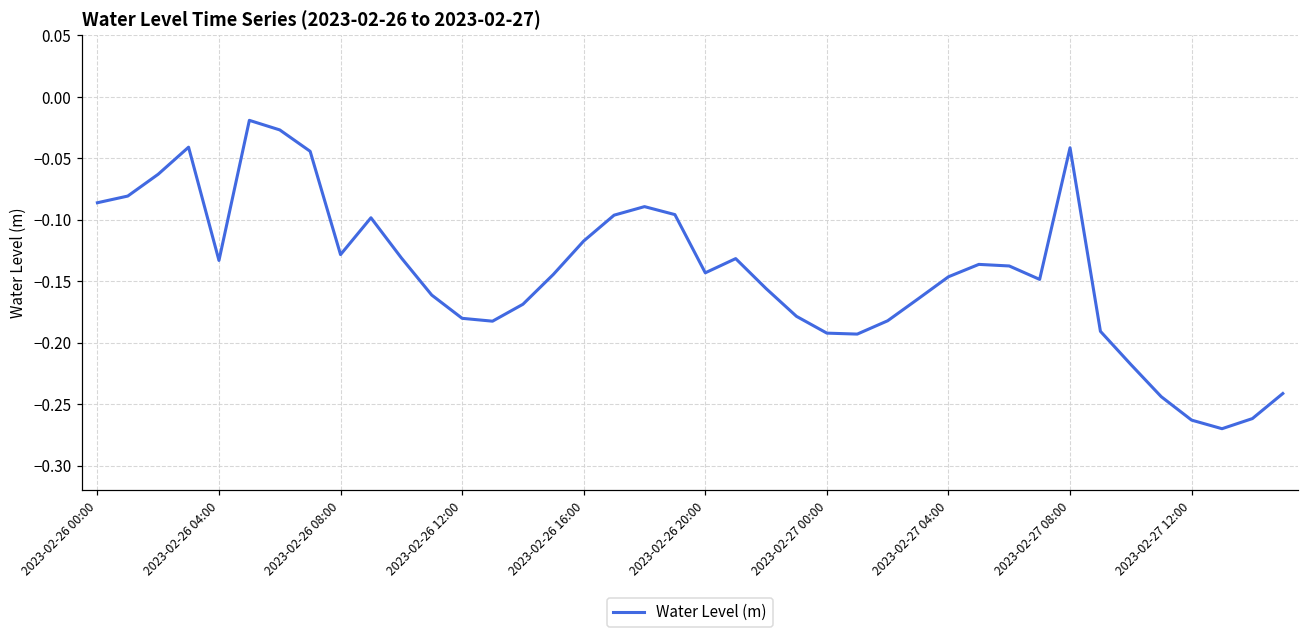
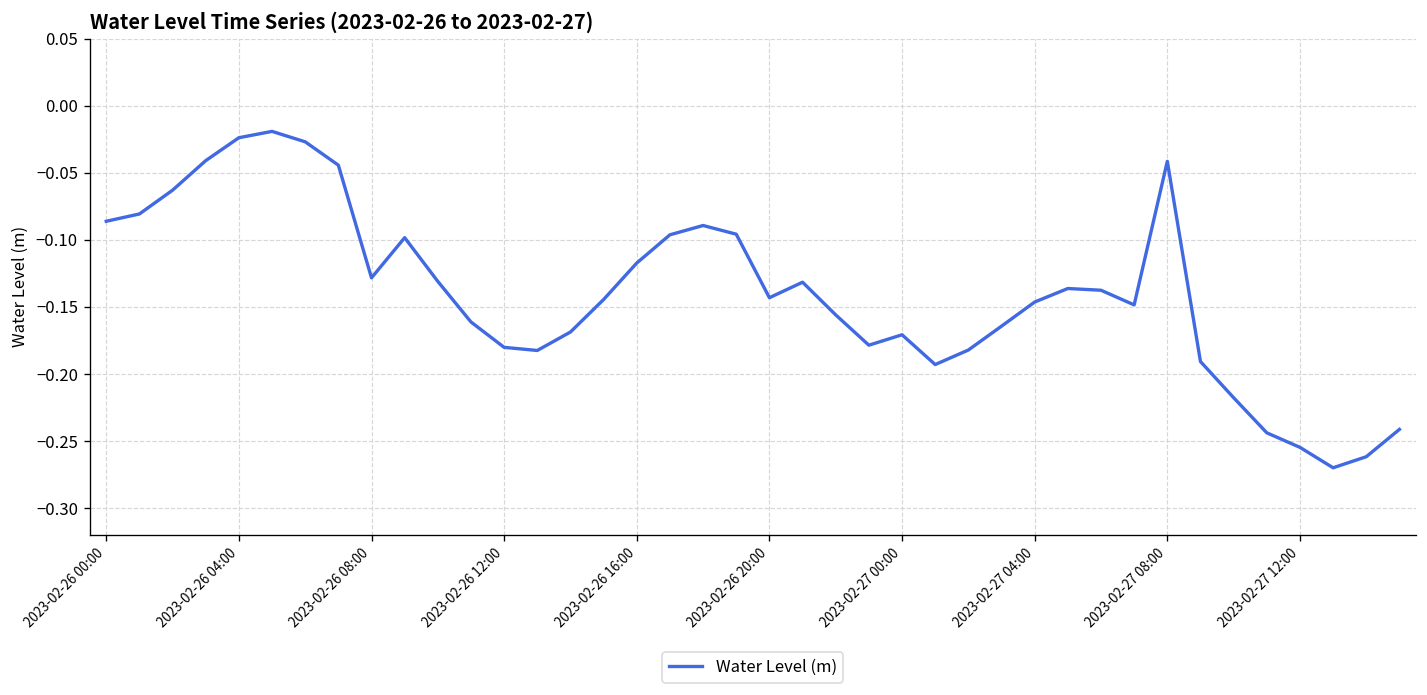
  {
    "2023-02-26 00:00": -0.086,
-   "2023-02-26 04:00": -0.133,
+   "2023-02-26 04:00": -0.024,
    "2023-02-26 08:00": -0.128,
    "2023-02-26 12:00": -0.180,
    "2023-02-26 16:00": -0.117,
    "2023-02-26 20:00": -0.143,
-   "2023-02-27 00:00": -0.192,
+   "2023-02-27 00:00": -0.171,
    "2023-02-27 04:00": -0.146,
    "2023-02-27 08:00": -0.041,
-   "2023-02-27 12:00": -0.263
+   "2023-02-27 12:00": -0.255
  }
